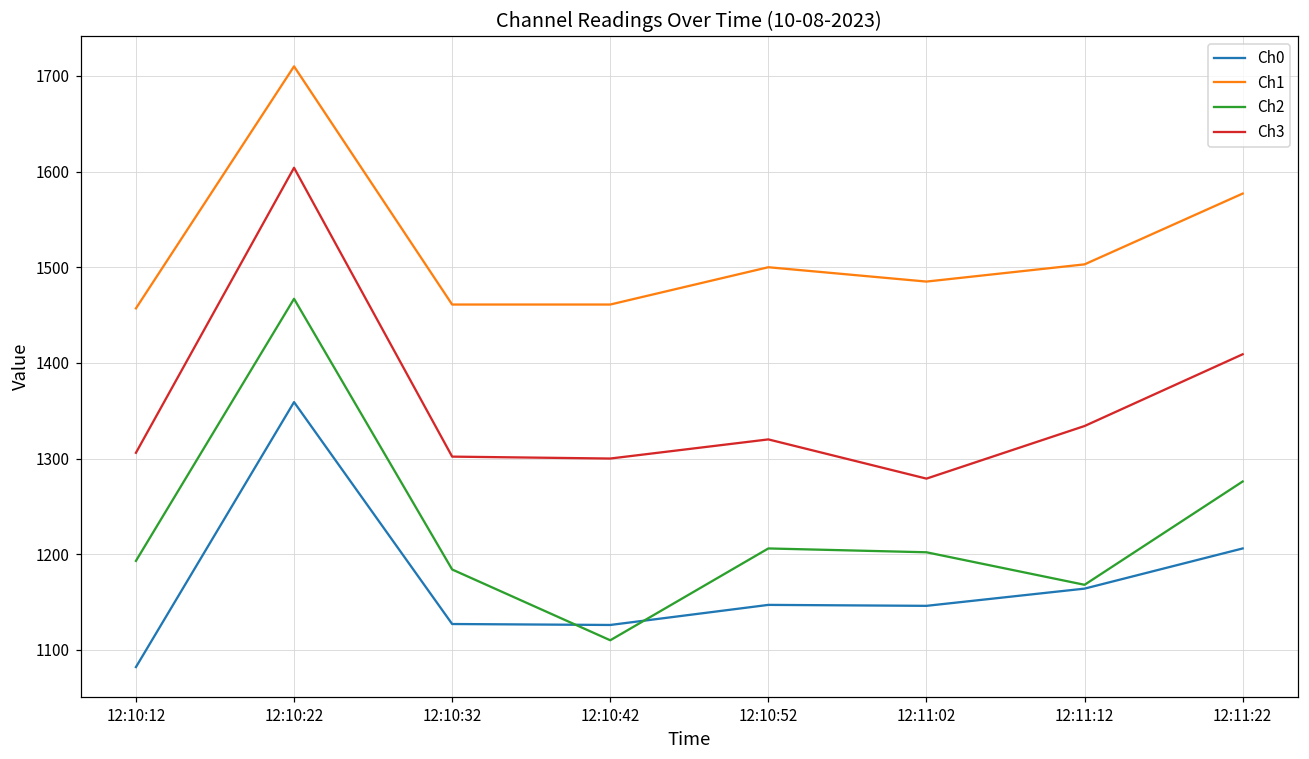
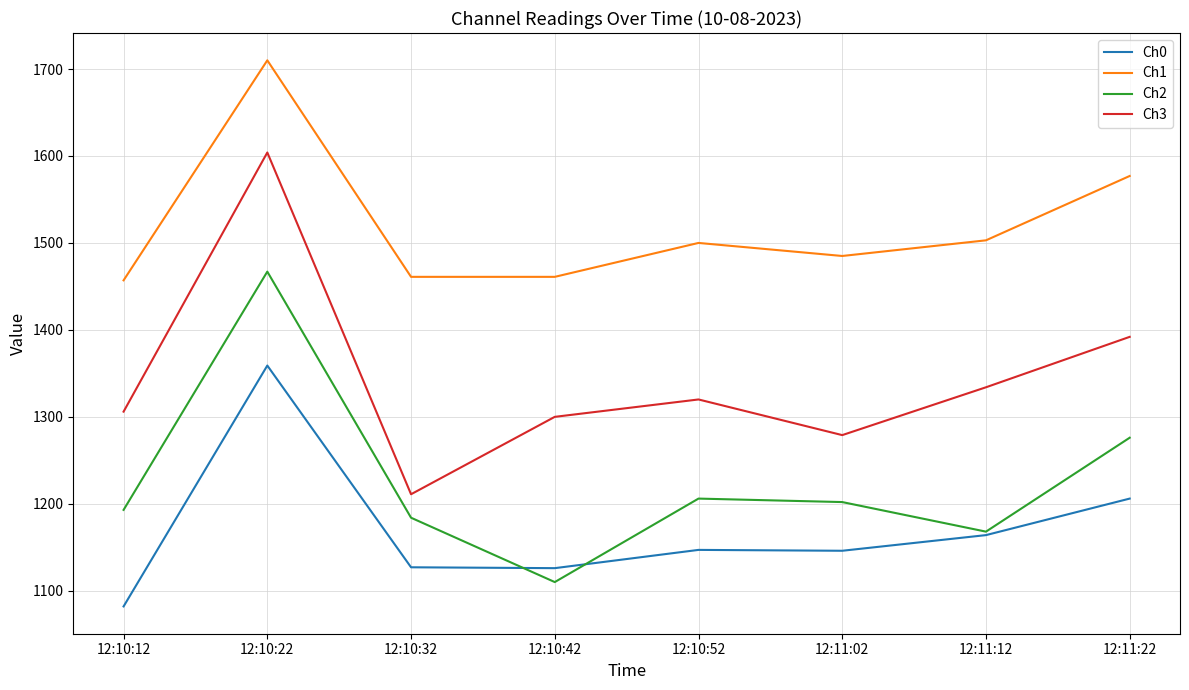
  {
    "Ch0": {
      "12:10:12": 1080,
      "12:10:22": 1360,
      "12:10:32": 1130,
      "12:10:42": 1130,
      "12:10:52": 1150,
      "12:11:02": 1150,
      "12:11:12": 1160,
      "12:11:22": 1210
    },
    "Ch1": {
      "12:10:12": 1460,
      "12:10:22": 1710,
      "12:10:32": 1460,
      "12:10:42": 1460,
      "12:10:52": 1500,
      "12:11:02": 1490,
      "12:11:12": 1500,
      "12:11:22": 1580
    },
    "Ch2": {
      "12:10:12": 1190,
      "12:10:22": 1470,
      "12:10:32": 1180,
      "12:10:42": 1110,
      "12:10:52": 1210,
      "12:11:02": 1200,
      "12:11:12": 1170,
      "12:11:22": 1280
    },
    "Ch3": {
      "12:10:12": 1310,
      "12:10:22": 1600,
-     "12:10:32": 1300,
+     "12:10:32": 1210,
      "12:10:42": 1300,
      "12:10:52": 1320,
      "12:11:02": 1280,
      "12:11:12": 1330,
-     "12:11:22": 1410
+     "12:11:22": 1390
    }
  }
